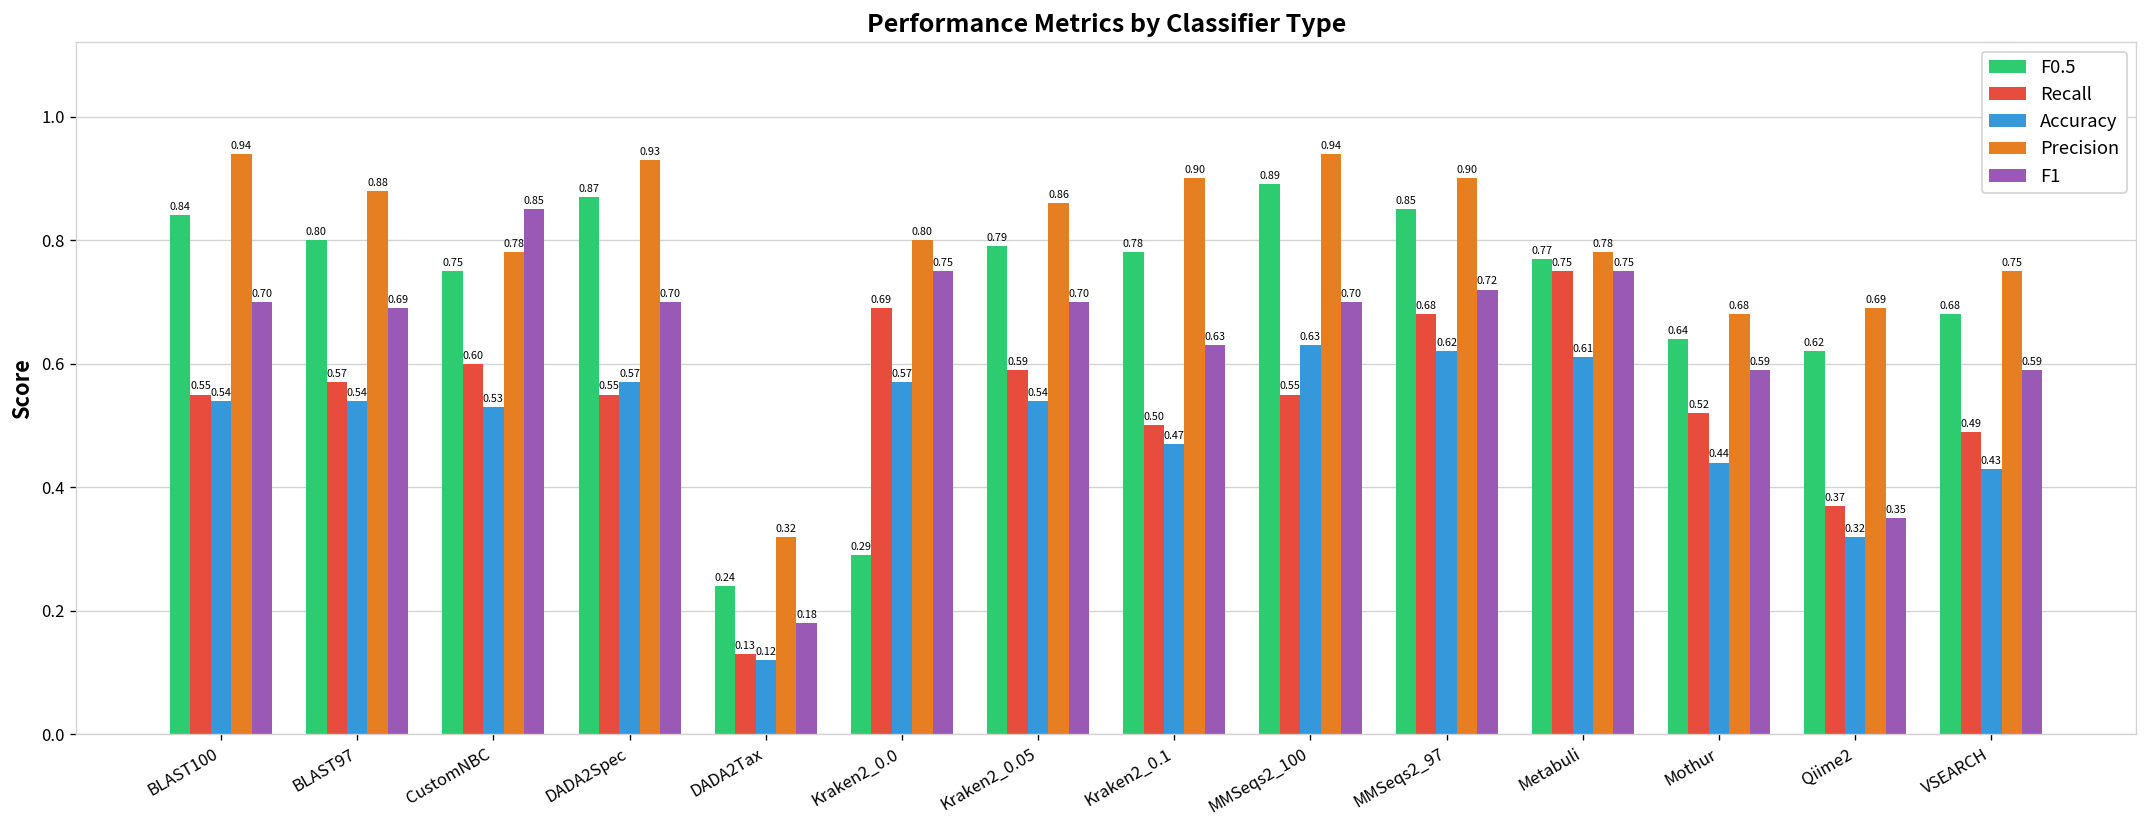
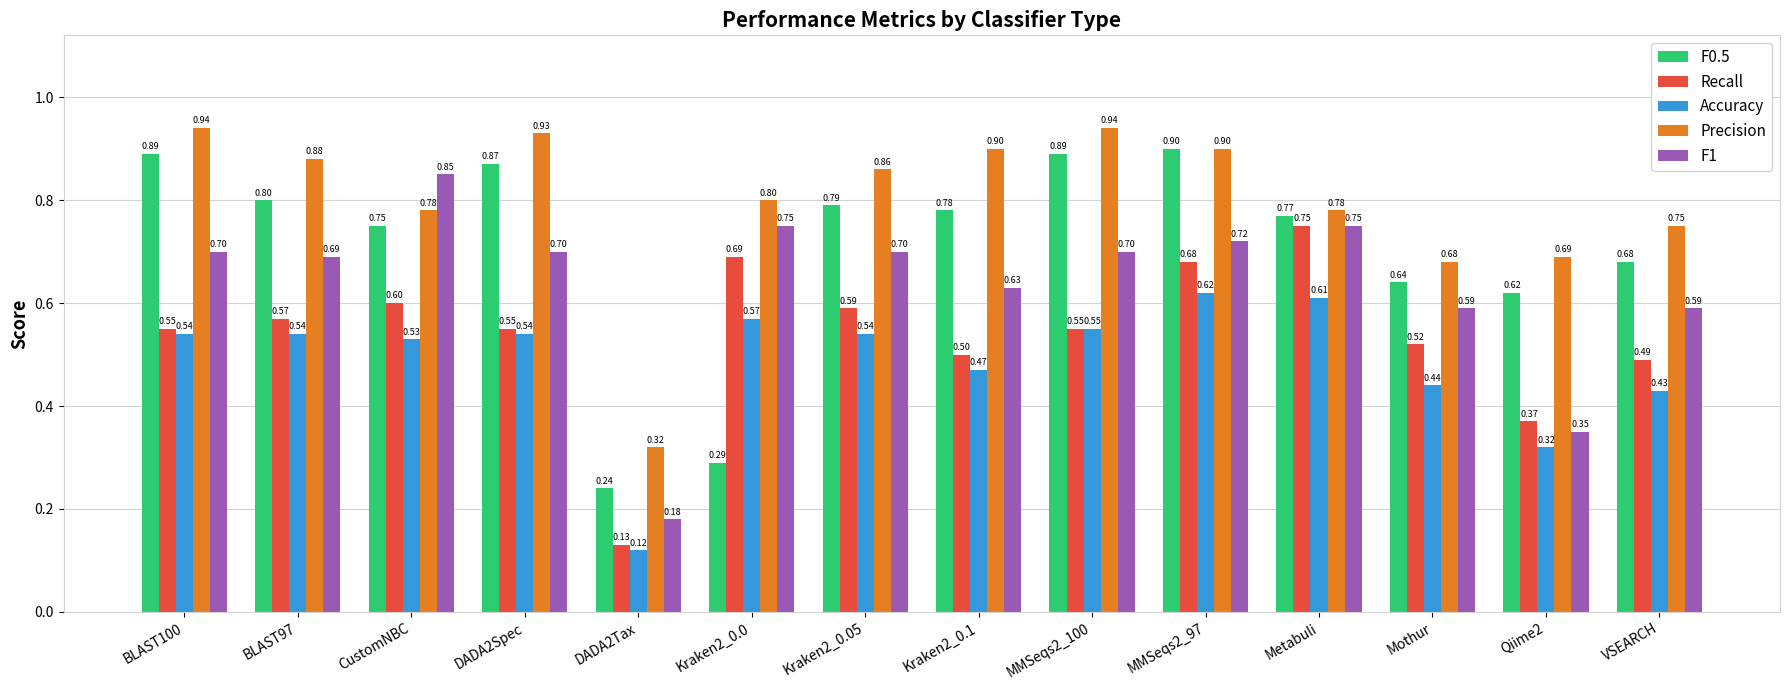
  {
    "F0.5": {
-     "BLAST100": 0.84,
+     "BLAST100": 0.89,
      "BLAST97": 0.80,
      "CustomNBC": 0.75,
      "DADA2Spec": 0.87,
      "DADA2Tax": 0.24,
      "Kraken2_0.0": 0.29,
      "Kraken2_0.05": 0.79,
      "Kraken2_0.1": 0.78,
      "MMSeqs2_100": 0.89,
-     "MMSeqs2_97": 0.85,
+     "MMSeqs2_97": 0.90,
      "Metabuli": 0.77,
      "Mothur": 0.64,
      "Qiime2": 0.62,
      "VSEARCH": 0.68
    },
    "Accuracy": {
      "BLAST100": 0.54,
      "BLAST97": 0.54,
      "CustomNBC": 0.53,
-     "DADA2Spec": 0.57,
+     "DADA2Spec": 0.54,
      "DADA2Tax": 0.12,
      "Kraken2_0.0": 0.57,
      "Kraken2_0.05": 0.54,
      "Kraken2_0.1": 0.47,
-     "MMSeqs2_100": 0.63,
+     "MMSeqs2_100": 0.55,
      "MMSeqs2_97": 0.62,
      "Metabuli": 0.61,
      "Mothur": 0.44,
      "Qiime2": 0.32,
      "VSEARCH": 0.43
    },
    "F1": {
      "BLAST100": 0.70,
      "BLAST97": 0.69,
      "CustomNBC": 0.85,
      "DADA2Spec": 0.70,
      "DADA2Tax": 0.18,
      "Kraken2_0.0": 0.75,
      "Kraken2_0.05": 0.70,
      "Kraken2_0.1": 0.63,
      "MMSeqs2_100": 0.70,
      "MMSeqs2_97": 0.72,
      "Metabuli": 0.75,
      "Mothur": 0.59,
      "Qiime2": 0.35,
      "VSEARCH": 0.59
    }
  }
